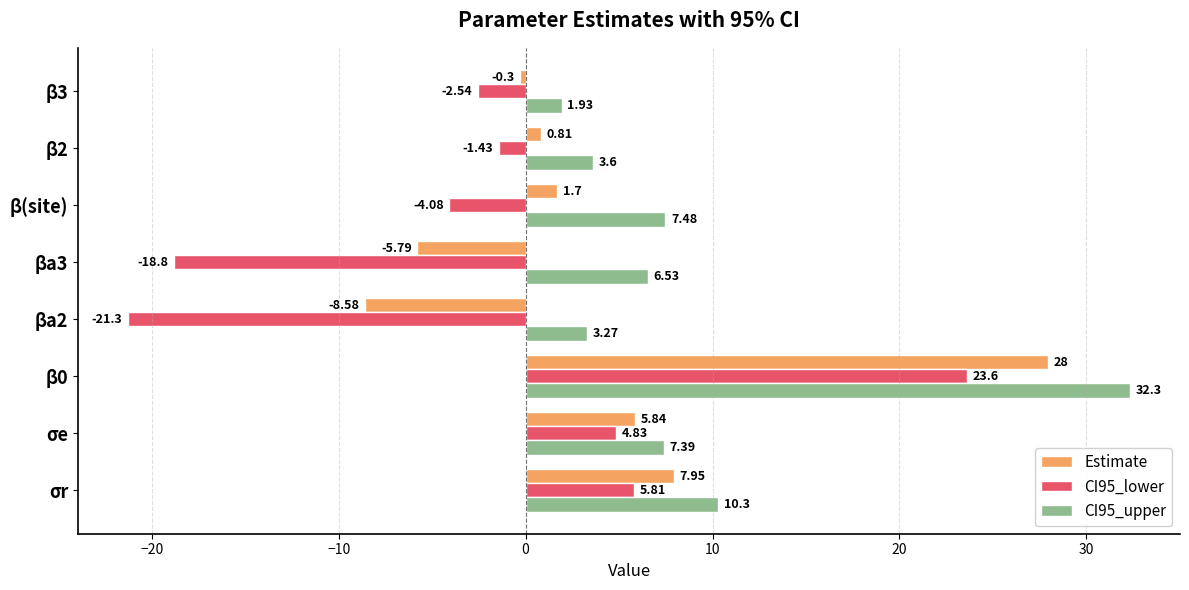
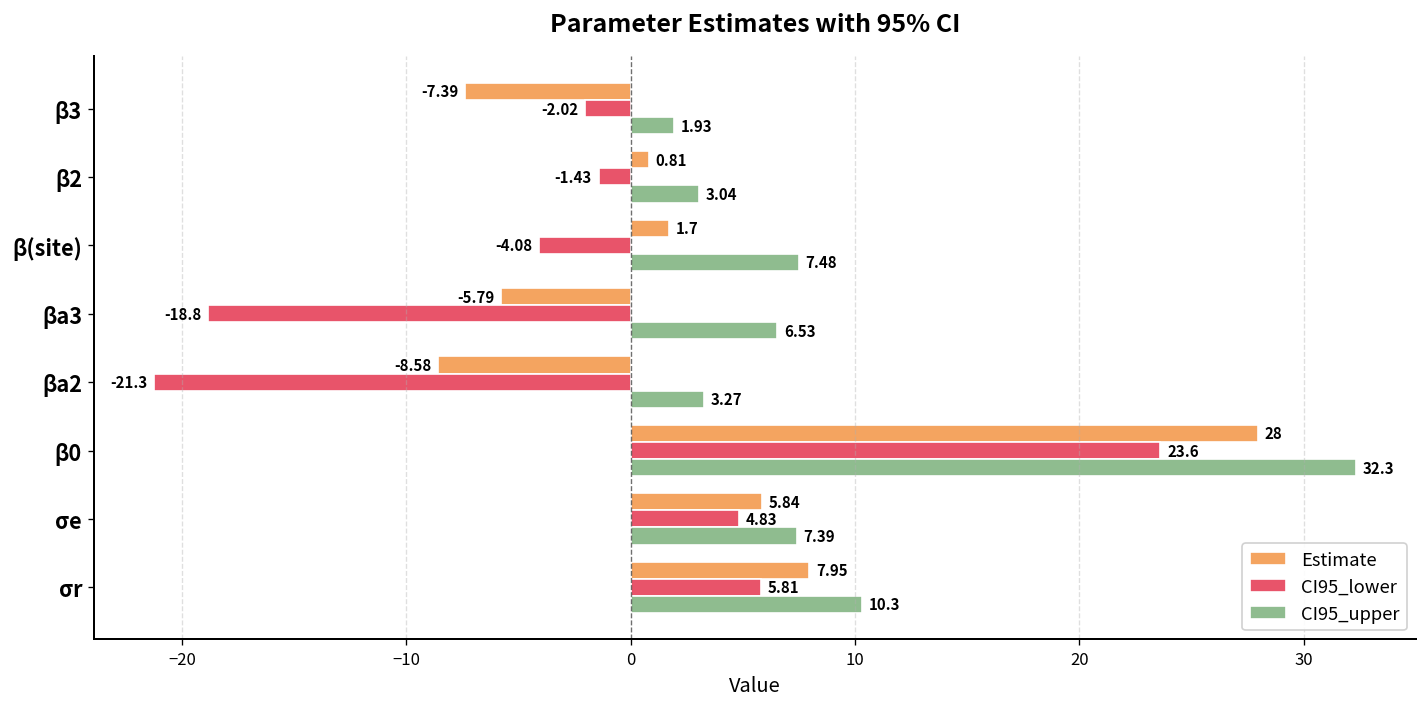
  {
    "Estimate": {
-     "β3": -0.3,
+     "β3": -7.39,
      "β2": 0.81,
      "β(site)": 1.7,
      "βa3": -5.79,
      "βa2": -8.58,
      "β0": 28,
      "σe": 5.84,
      "σr": 7.95
    },
    "CI95_lower": {
-     "β3": -2.54,
+     "β3": -2.02,
      "β2": -1.43,
      "β(site)": -4.08,
      "βa3": -18.8,
      "βa2": -21.3,
      "β0": 23.6,
      "σe": 4.83,
      "σr": 5.81
    },
    "CI95_upper": {
      "β3": 1.93,
-     "β2": 3.6,
+     "β2": 3.04,
      "β(site)": 7.48,
      "βa3": 6.53,
      "βa2": 3.27,
      "β0": 32.3,
      "σe": 7.39,
      "σr": 10.3
    }
  }
